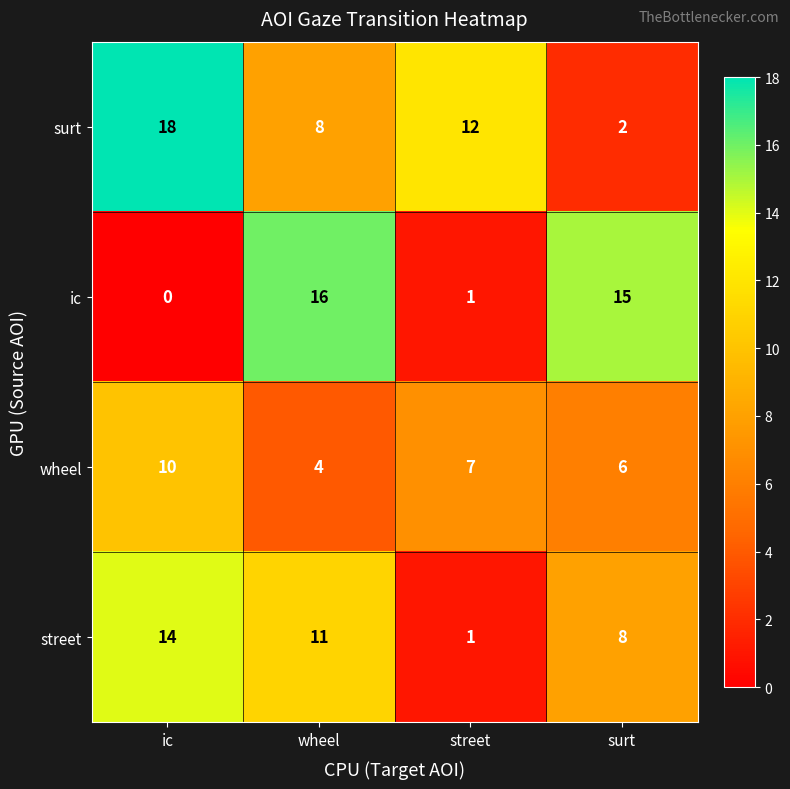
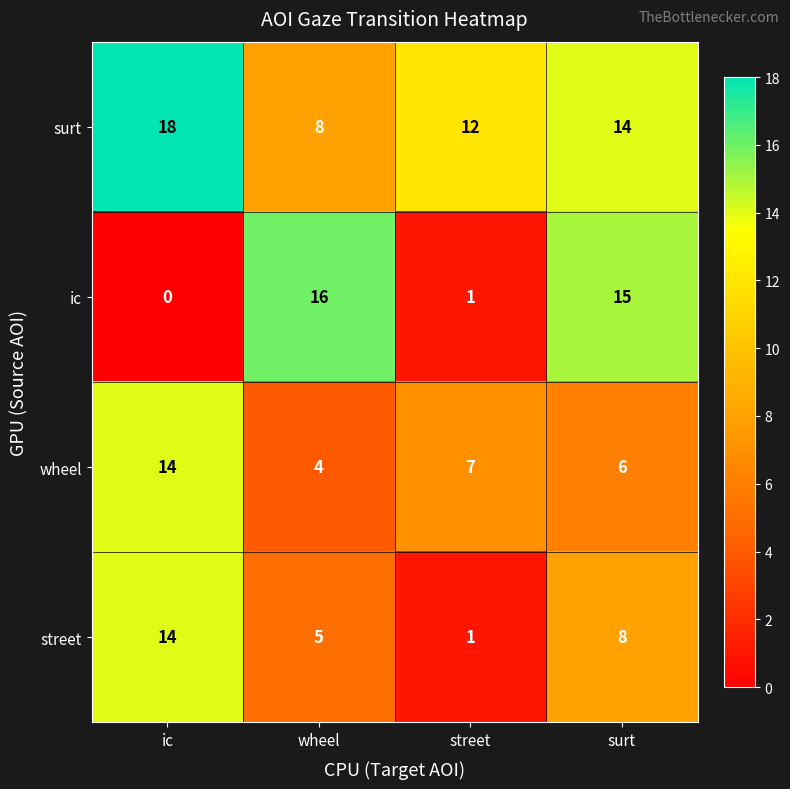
  {
    "surt": {
      "ic": 18,
      "wheel": 8,
      "street": 12,
-     "surt": 2
+     "surt": 14
    },
    "ic": {
      "ic": 0,
      "wheel": 16,
      "street": 1,
      "surt": 15
    },
    "wheel": {
-     "ic": 10,
+     "ic": 14,
      "wheel": 4,
      "street": 7,
      "surt": 6
    },
    "street": {
      "ic": 14,
-     "wheel": 11,
+     "wheel": 5,
      "street": 1,
      "surt": 8
    }
  }
